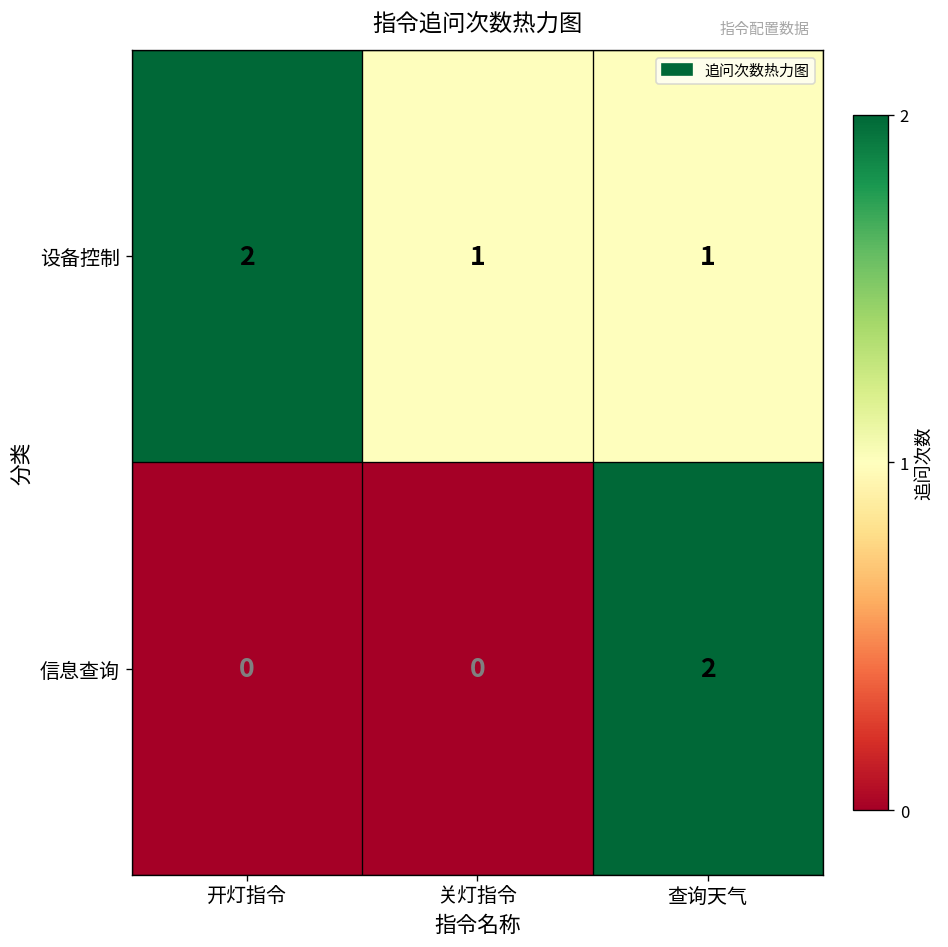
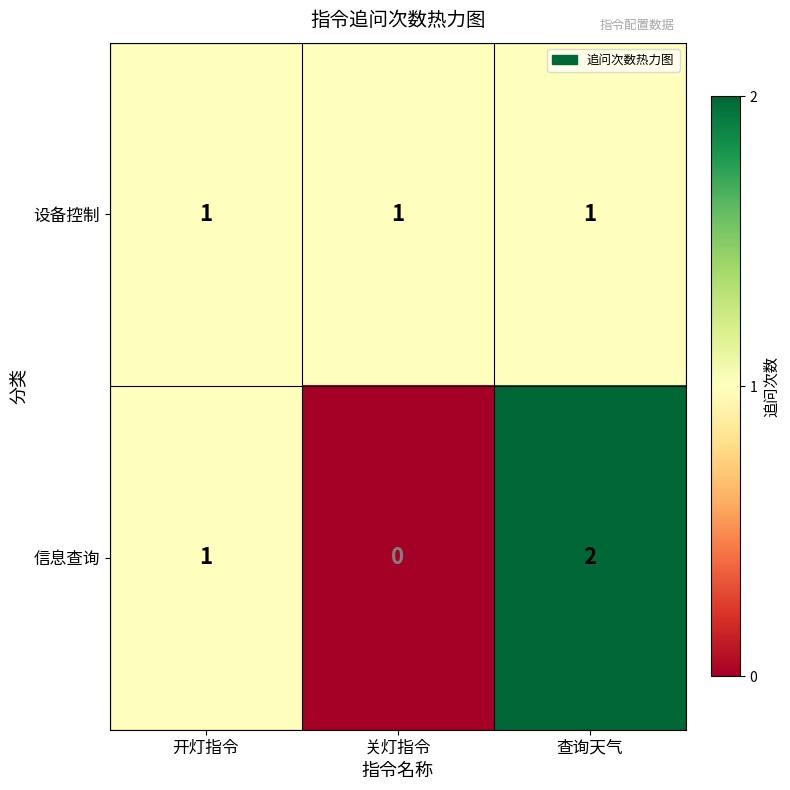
  {
    "设备控制": {
-     "开灯指令": 2,
+     "开灯指令": 1,
      "关灯指令": 1,
      "查询天气": 1
    },
    "信息查询": {
-     "开灯指令": 0,
+     "开灯指令": 1,
      "关灯指令": 0,
      "查询天气": 2
    }
  }
